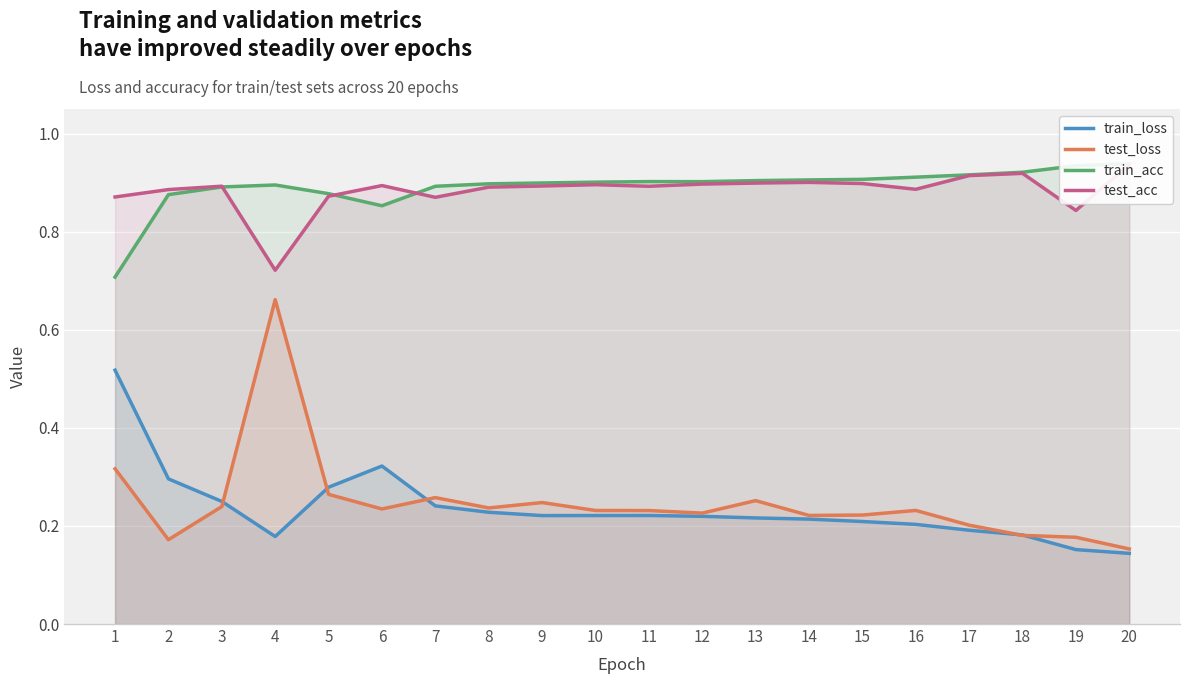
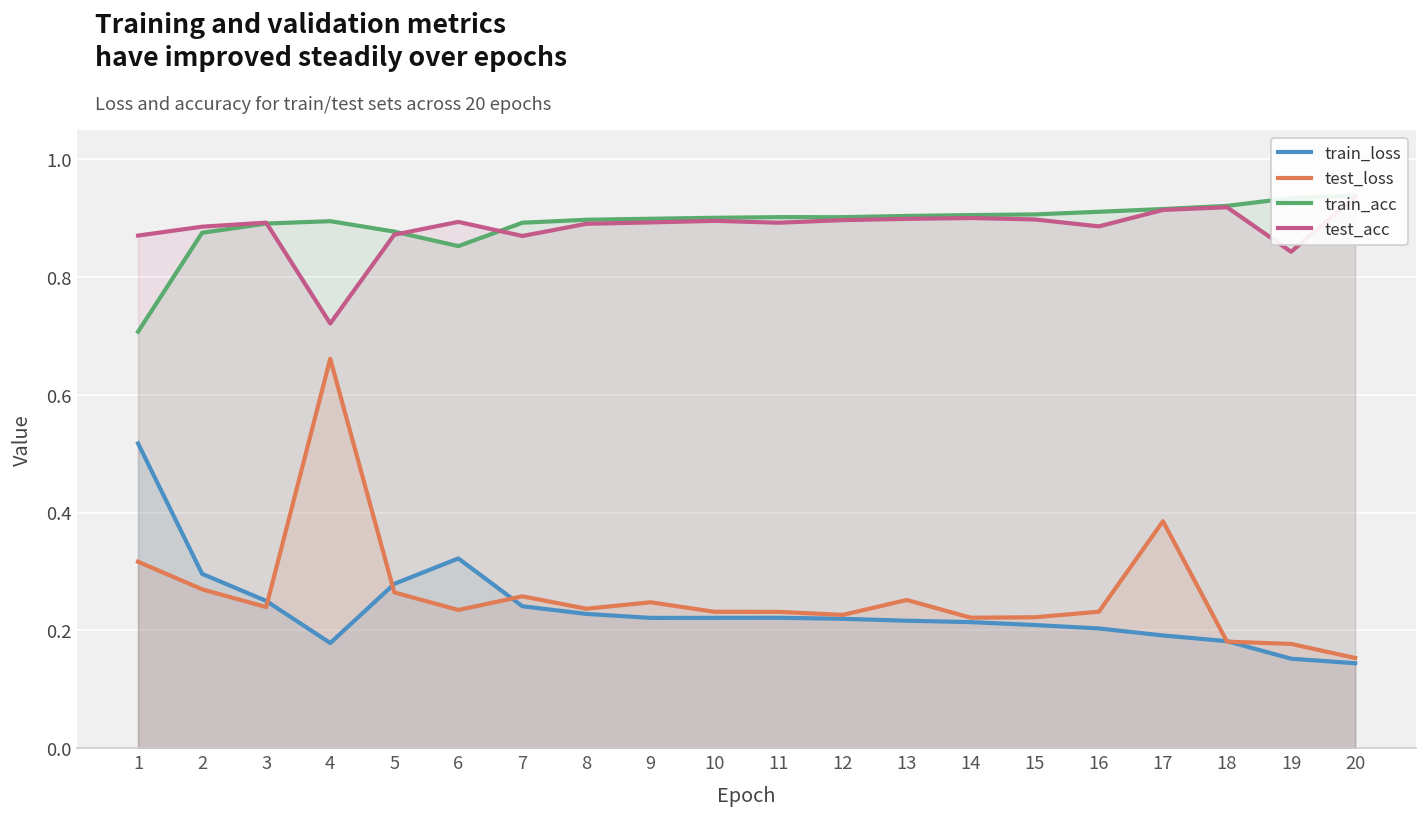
  {
    "train_loss": {
      "1": 0.52,
      "2": 0.30,
      "3": 0.25,
      "4": 0.18,
      "5": 0.28,
      "6": 0.32,
      "7": 0.24,
      "8": 0.23,
      "9": 0.22,
      "10": 0.22,
      "11": 0.22,
      "12": 0.22,
      "13": 0.22,
      "14": 0.21,
      "15": 0.21,
      "16": 0.20,
      "17": 0.19,
      "19": 0.15,
      "20": 0.14
    },
    "test_loss": {
      "1": 0.32,
-     "2": 0.17,
+     "2": 0.27,
      "3": 0.24,
      "4": 0.66,
      "5": 0.26,
      "6": 0.23,
      "7": 0.26,
      "8": 0.24,
      "9": 0.25,
      "10": 0.23,
      "11": 0.23,
      "12": 0.23,
      "13": 0.25,
      "14": 0.22,
      "15": 0.22,
      "16": 0.23,
-     "17": 0.20,
+     "17": 0.39,
      "19": 0.18,
      "20": 0.15
    },
    "train_acc": {
      "1": 0.71,
      "2": 0.88,
      "4": 0.90,
      "6": 0.85,
      "7": 0.89,
      "8": 0.90,
      "9": 0.90,
      "10": 0.90,
      "11": 0.90,
      "15": 0.91,
      "16": 0.91
    },
    "test_acc": {
      "1": 0.87,
      "2": 0.89,
      "4": 0.72,
      "6": 0.89,
      "7": 0.87,
      "8": 0.89,
      "9": 0.89,
      "10": 0.90,
      "11": 0.89,
      "15": 0.90,
      "16": 0.89,
      "19": 0.84
    }
  }
